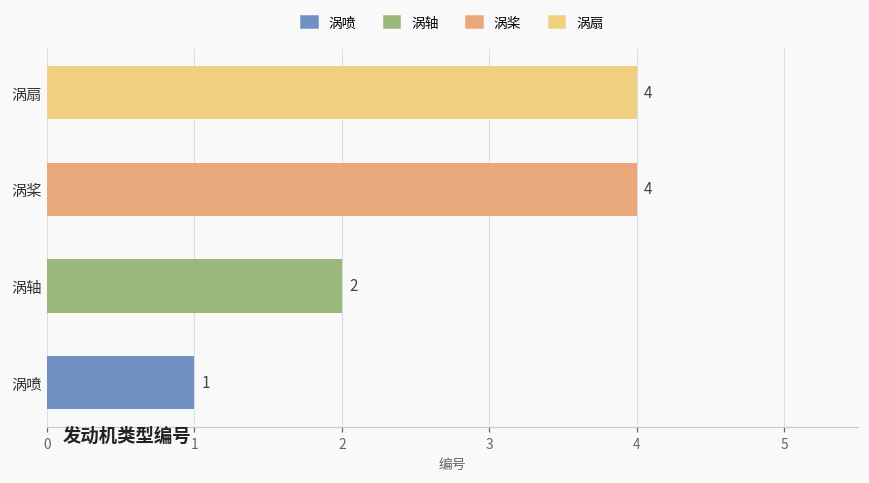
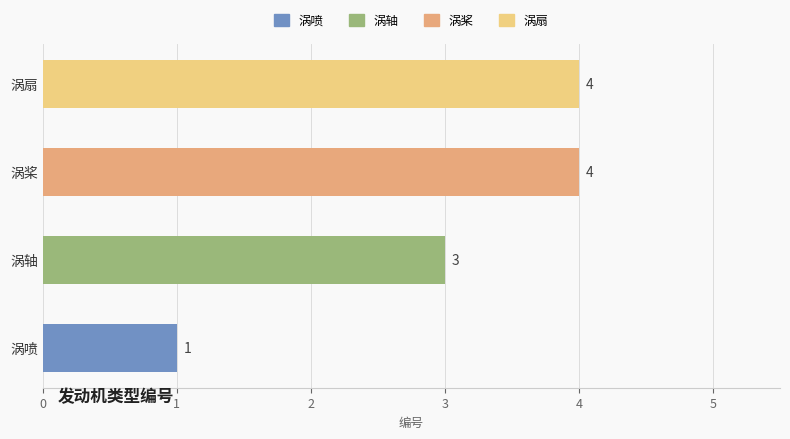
  {
    "涡扇": 4,
    "涡桨": 4,
-   "涡轴": 2,
+   "涡轴": 3,
    "涡喷": 1
  }
